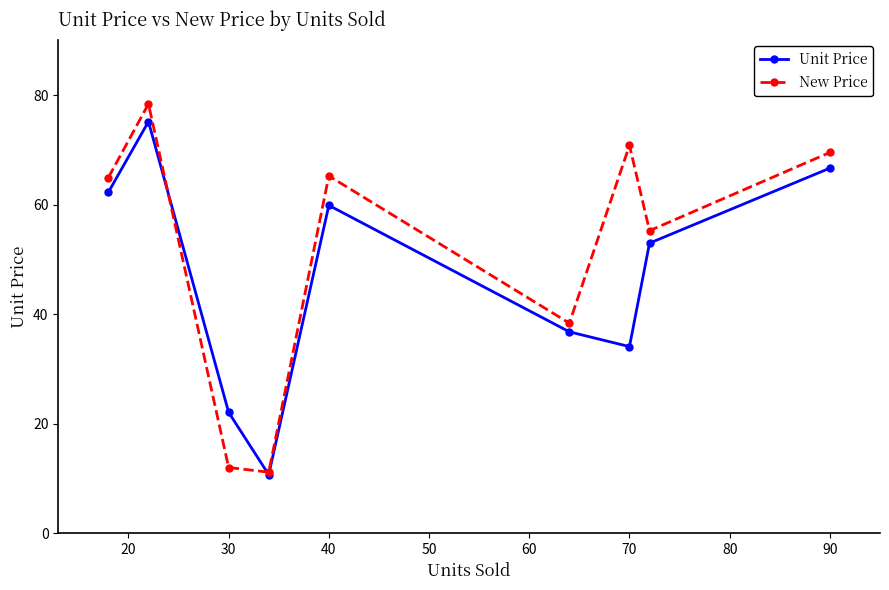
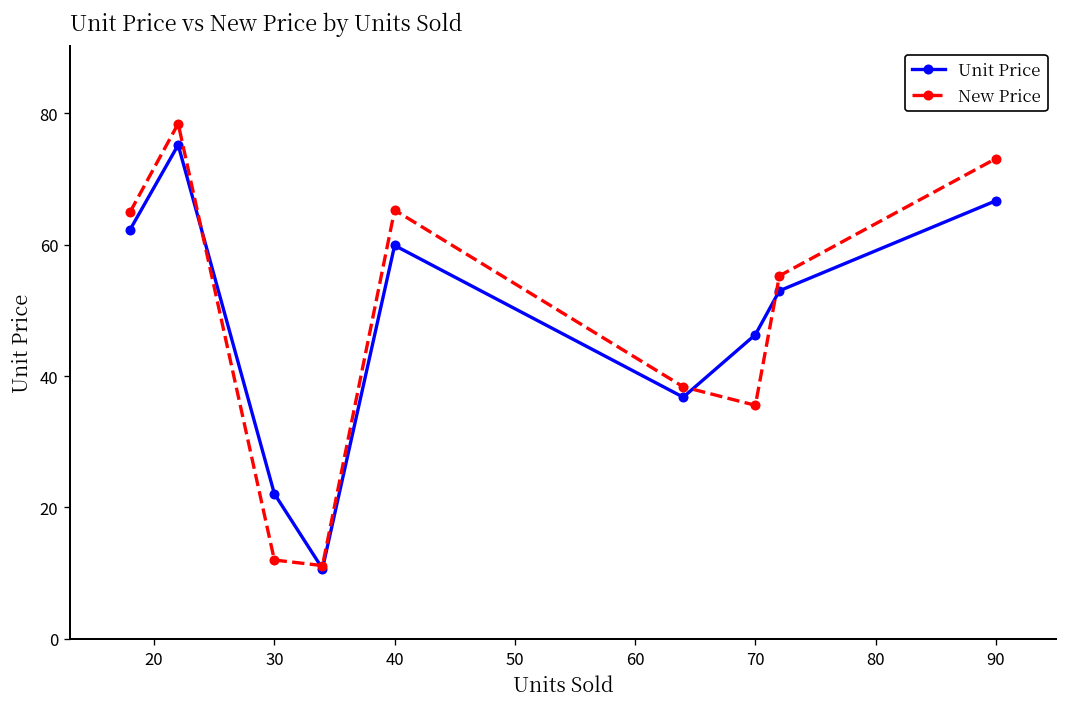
  {
    "Unit Price": {
      "30": 22,
      "40": 60,
-     "70": 34,
+     "70": 46,
      "90": 67
    },
    "New Price": {
      "30": 12,
      "40": 65,
-     "70": 71,
-     "90": 70
+     "70": 36,
+     "90": 73
    }
  }
